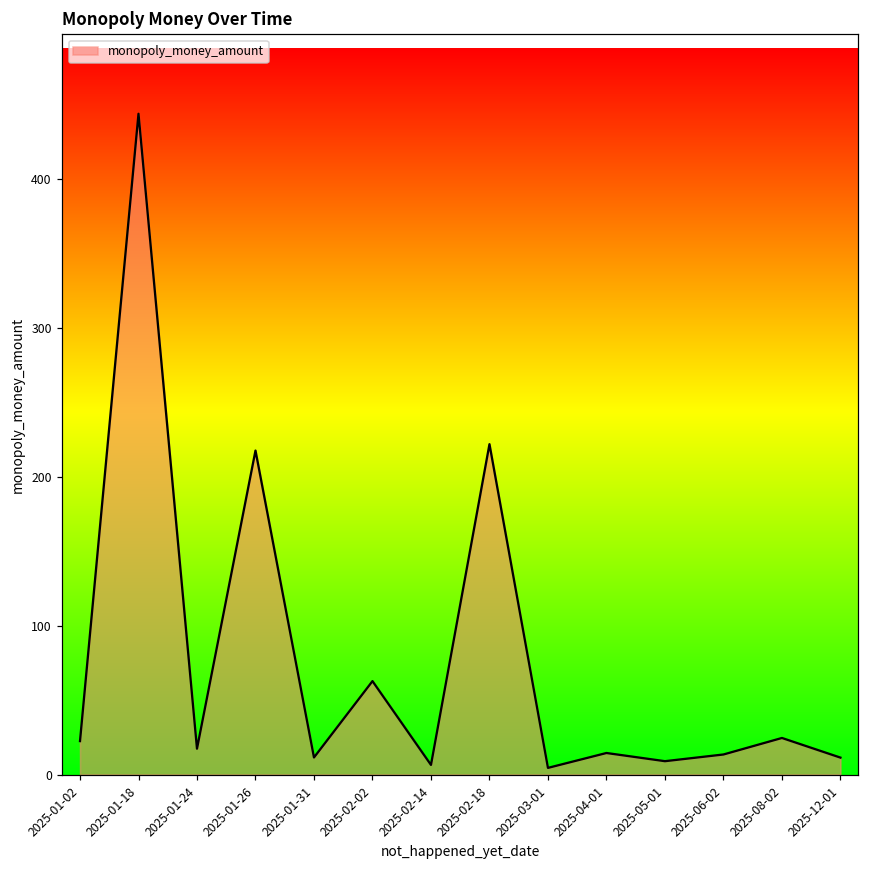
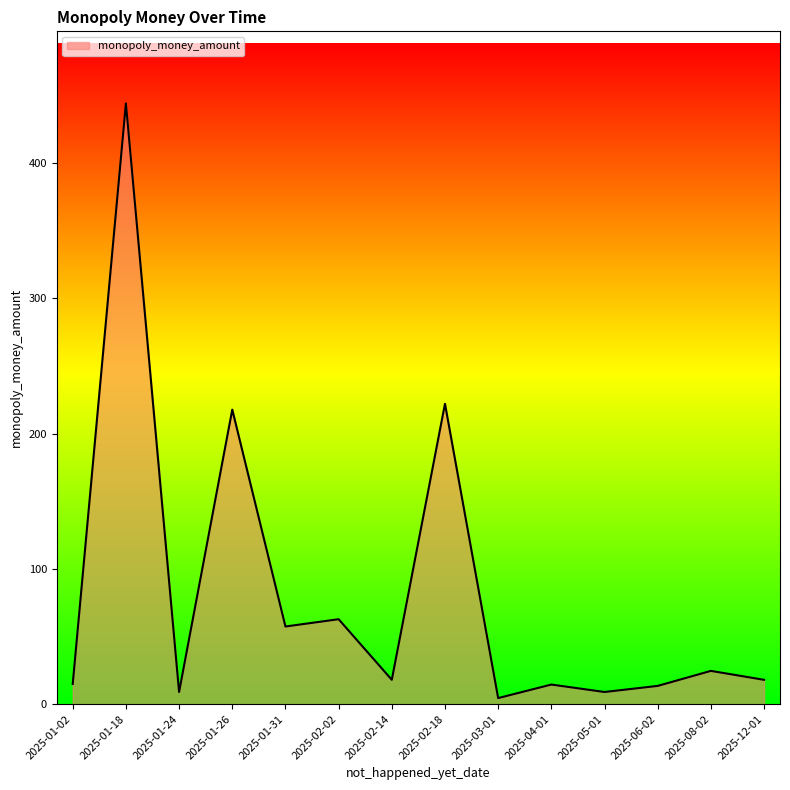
  {
-   "2025-01-02": 23,
+   "2025-01-02": 15,
    "2025-01-18": 444,
-   "2025-01-24": 17,
+   "2025-01-24": 9,
    "2025-01-26": 218,
-   "2025-01-31": 12,
+   "2025-01-31": 57,
    "2025-02-02": 63,
-   "2025-02-14": 7,
+   "2025-02-14": 18,
    "2025-02-18": 222,
    "2025-03-01": 5,
    "2025-04-01": 15,
    "2025-05-01": 9,
    "2025-06-02": 14,
    "2025-08-02": 25,
-   "2025-12-01": 11
+   "2025-12-01": 18
  }
